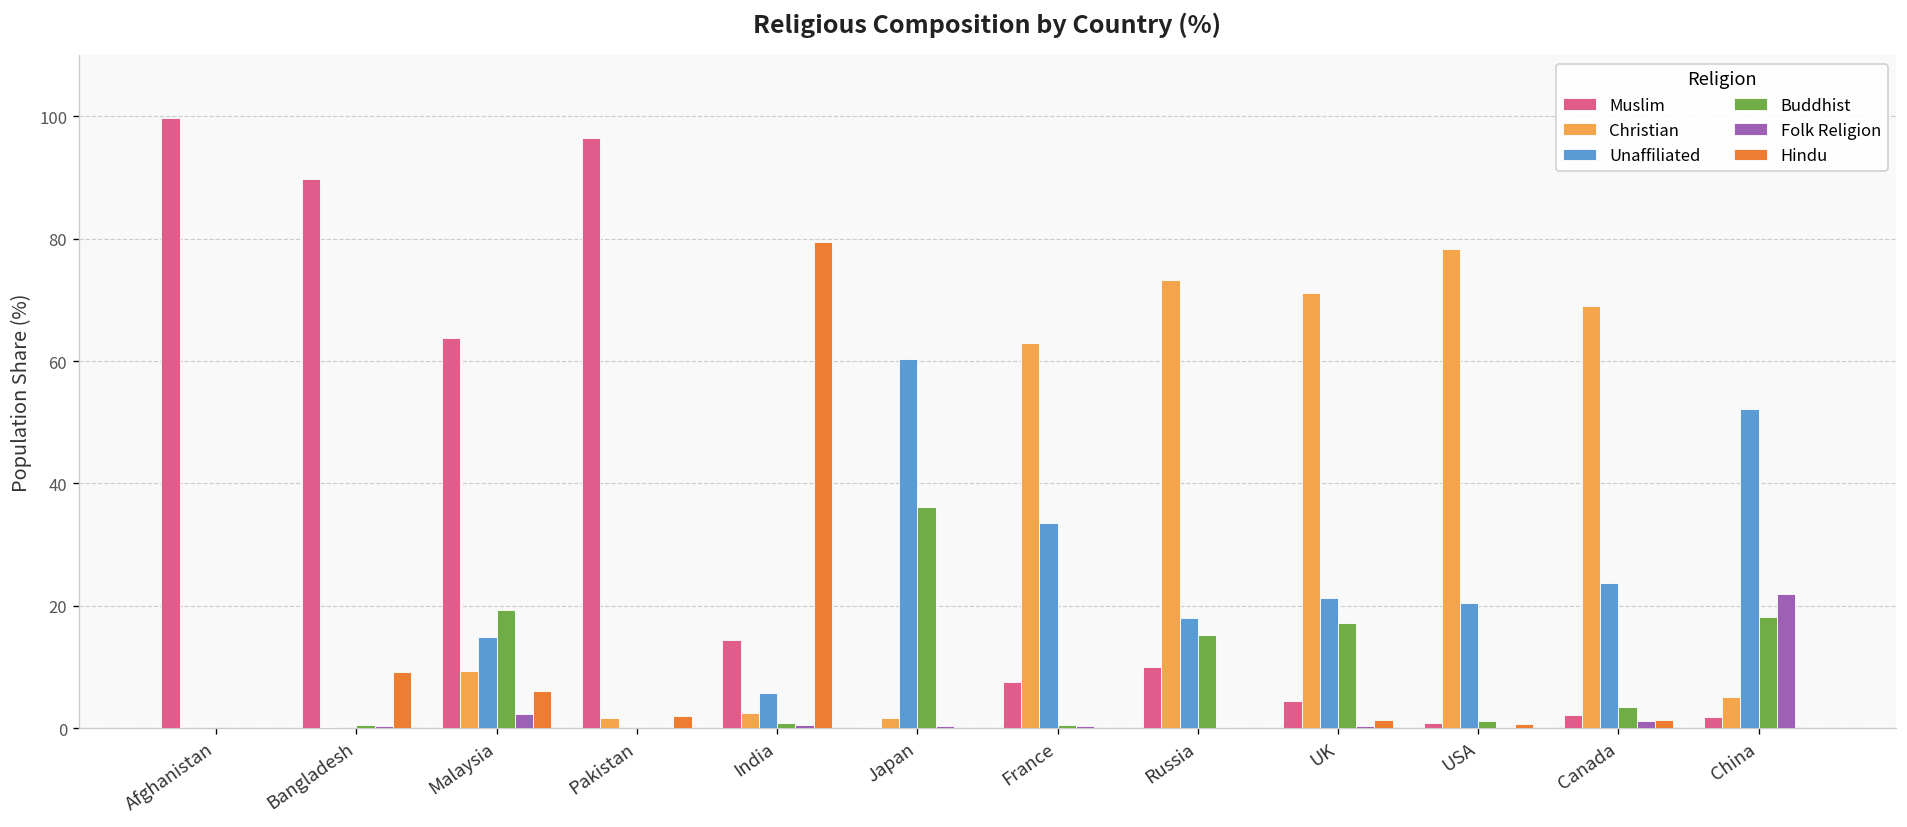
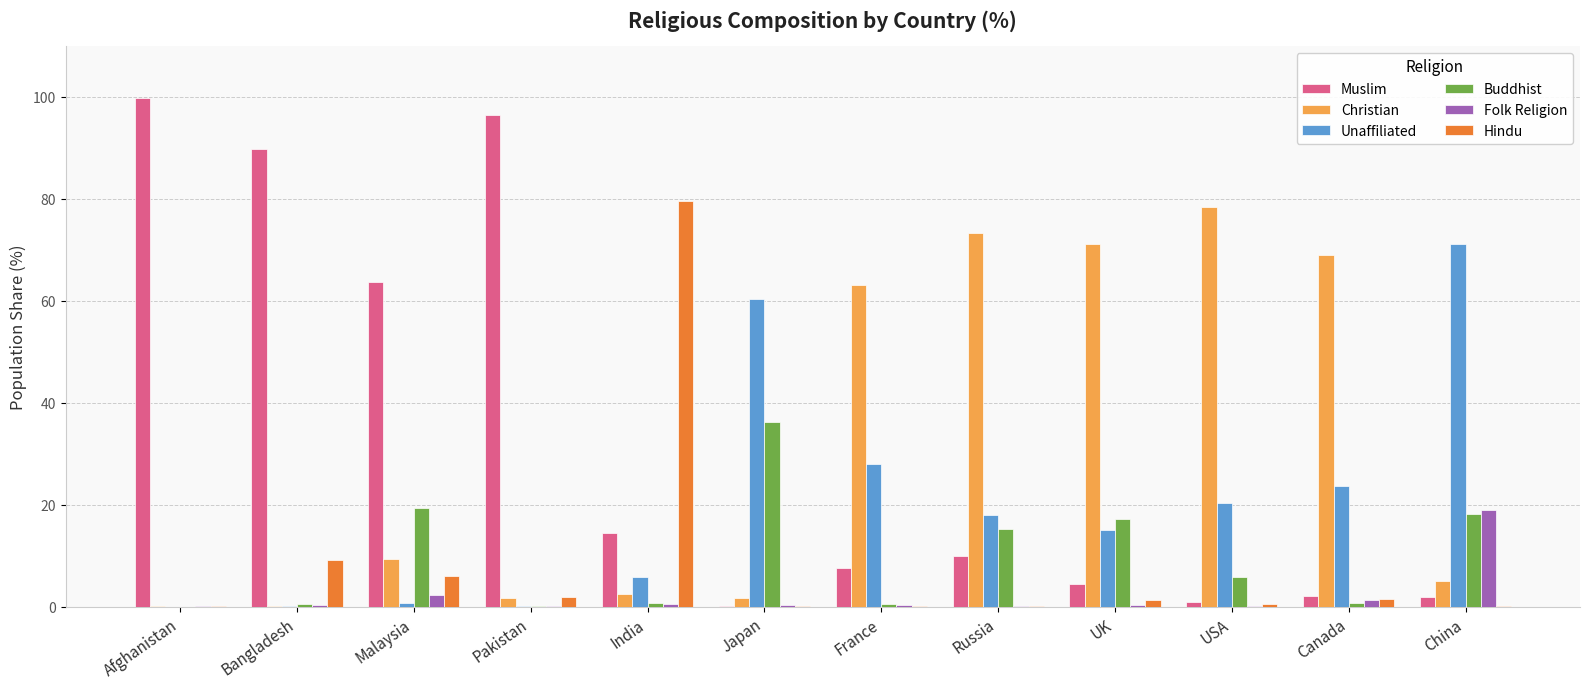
  {
    "Muslim": {
      "Afghanistan": 100,
      "Bangladesh": 90,
      "Malaysia": 64,
      "Pakistan": 96,
      "India": 14,
      "France": 8,
      "Russia": 10,
      "UK": 4,
      "USA": 1,
      "Canada": 2,
      "China": 2
    },
    "Unaffiliated": {
      "Afghanistan": 0,
-     "Malaysia": 15,
+     "Malaysia": 1,
      "India": 6,
      "Japan": 60,
-     "France": 34,
+     "France": 28,
      "Russia": 18,
-     "UK": 21,
+     "UK": 15,
      "USA": 20,
      "Canada": 24,
-     "China": 52
+     "China": 71
    },
    "Buddhist": {
      "Afghanistan": 0,
      "Bangladesh": 1,
      "Malaysia": 19,
      "India": 1,
      "Japan": 36,
      "France": 1,
      "Russia": 15,
      "UK": 17,
-     "USA": 1,
-     "Canada": 4,
+     "USA": 6,
+     "Canada": 1,
      "China": 18
    },
    "Folk Religion": {
      "Malaysia": 2,
      "India": 1,
      "Canada": 1,
-     "China": 22
+     "China": 19
    }
  }
